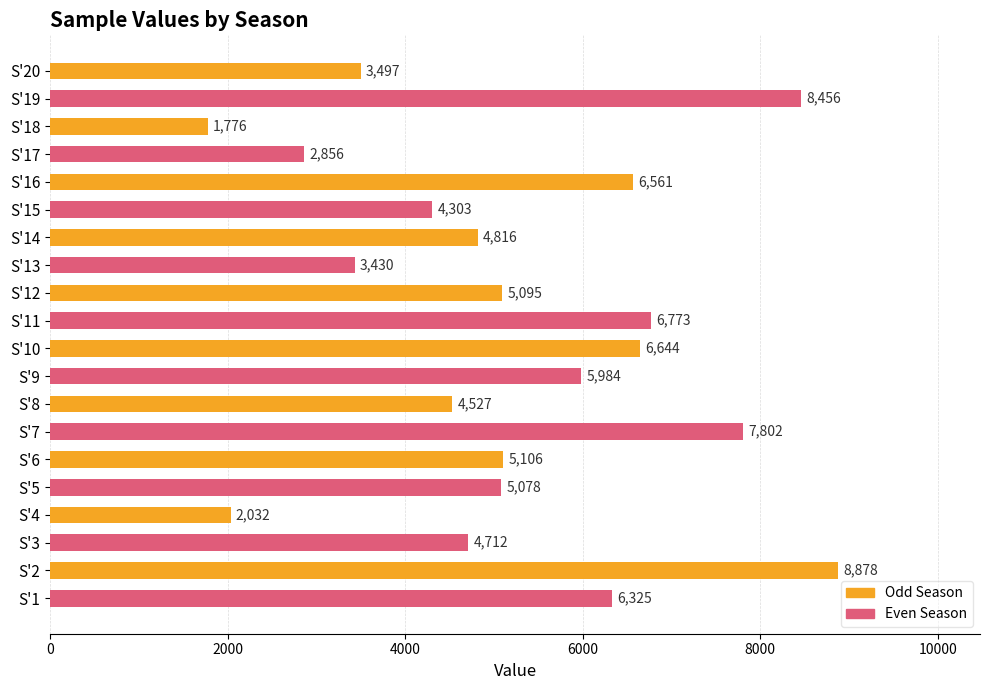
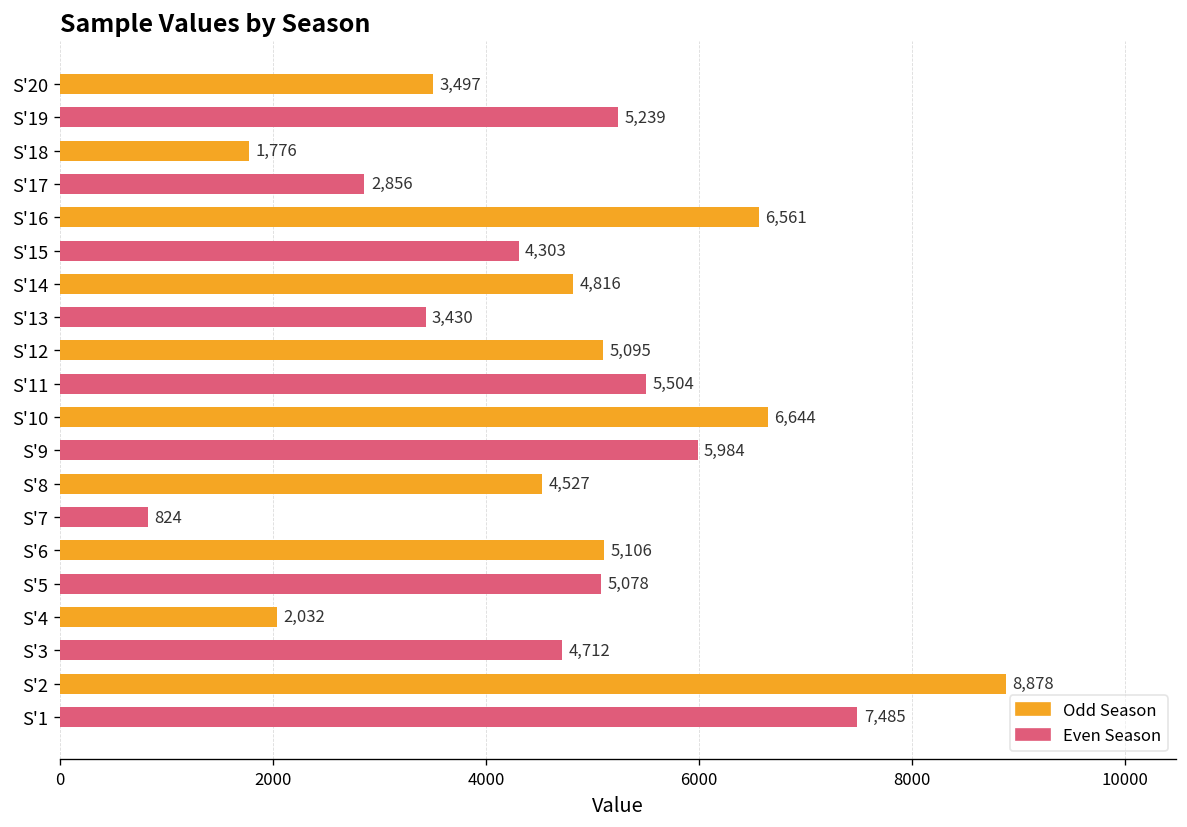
  {
    "S'20": "3,497",
-   "S'19": "8,456",
+   "S'19": "5,239",
    "S'18": "1,776",
    "S'17": "2,856",
    "S'16": "6,561",
    "S'15": "4,303",
    "S'14": "4,816",
    "S'13": "3,430",
    "S'12": "5,095",
-   "S'11": "6,773",
+   "S'11": "5,504",
    "S'10": "6,644",
    "S'9": "5,984",
    "S'8": "4,527",
-   "S'7": "7,802",
+   "S'7": "824",
    "S'6": "5,106",
    "S'5": "5,078",
    "S'4": "2,032",
    "S'3": "4,712",
    "S'2": "8,878",
-   "S'1": "6,325"
+   "S'1": "7,485"
  }
